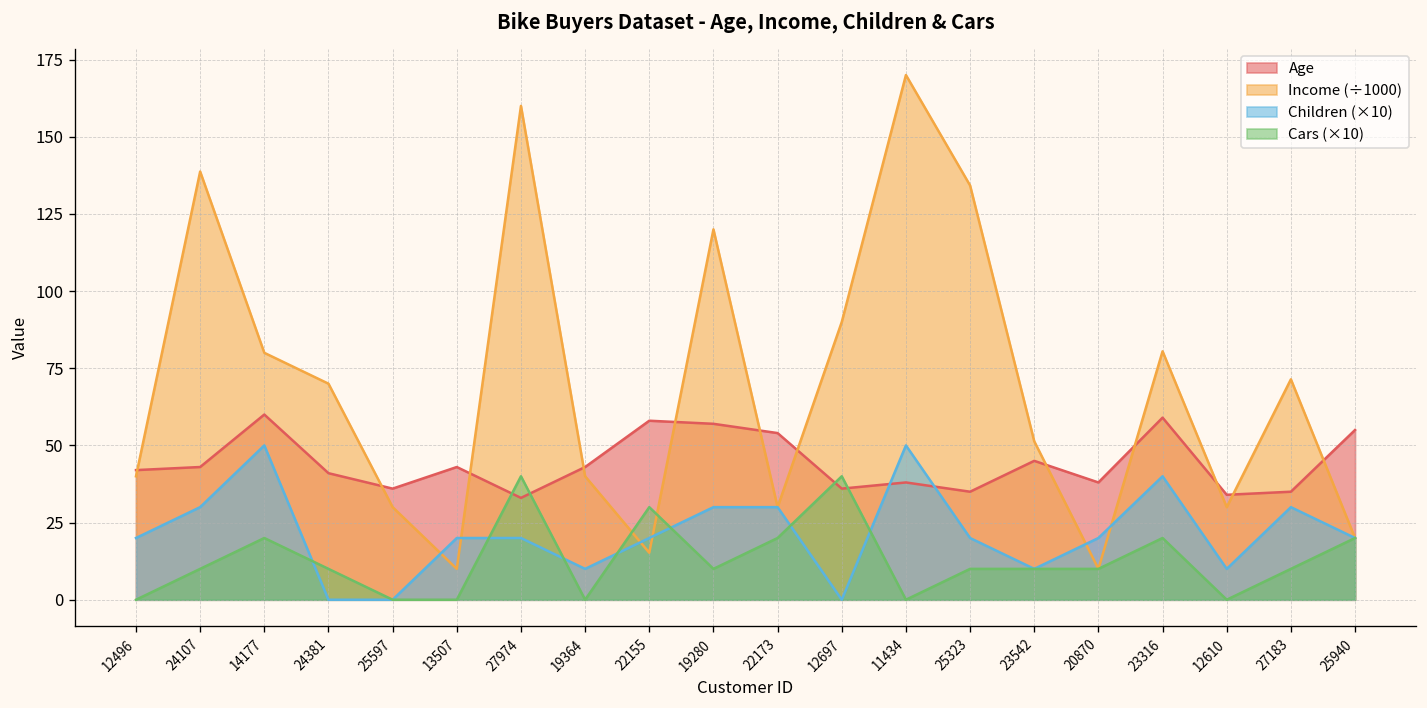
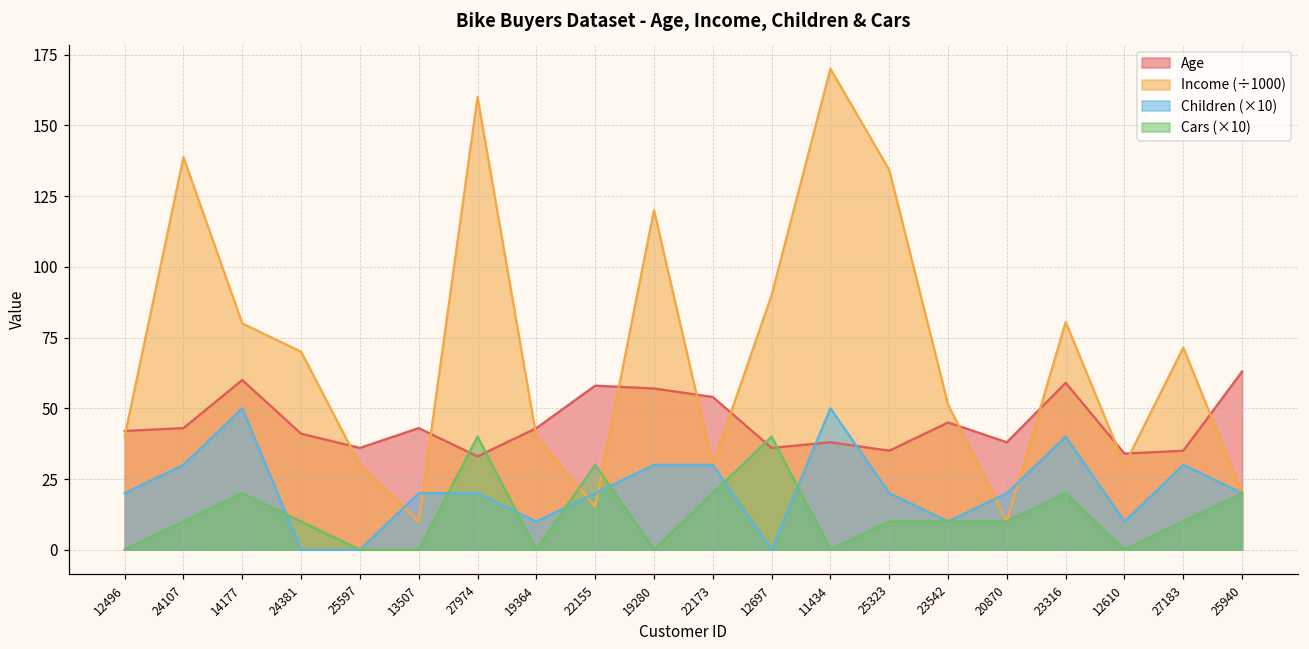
  {
    "Age": {
      "12496": 42,
      "24107": 43,
      "14177": 60,
      "24381": 41,
      "25597": 36,
      "13507": 43,
      "27974": 33,
      "19364": 43,
      "22155": 58,
      "19280": 57,
      "22173": 54,
      "12697": 36,
      "11434": 38,
      "25323": 35,
      "23542": 45,
      "20870": 38,
      "23316": 59,
      "12610": 34,
      "27183": 35,
-     "25940": 55
+     "25940": 63
    },
    "Income (÷1000)": {
      "12496": 40,
      "24107": 139,
      "14177": 80,
      "24381": 70,
      "25597": 30,
      "13507": 10,
      "27974": 160,
      "19364": 40,
      "22155": 15,
      "19280": 120,
      "12697": 90,
      "11434": 170,
      "25323": 134,
      "23542": 51,
      "23316": 80,
      "12610": 30,
      "27183": 71
    },
    "Children (×10)": {
      "12496": 20,
      "24107": 30,
      "14177": 50,
      "24381": 0,
      "13507": 20,
      "27974": 20,
      "19364": 10,
      "22155": 20,
      "19280": 30,
      "12697": 0,
      "11434": 50,
      "25323": 20,
      "20870": 20,
      "23316": 40,
      "12610": 10,
      "27183": 30
    },
    "Cars (×10)": {
      "12496": 0,
      "24107": 10,
      "14177": 20,
      "24381": 10,
      "13507": 0,
      "27974": 40,
      "19364": 0,
      "22155": 30,
-     "19280": 10,
+     "19280": 0,
      "22173": 20,
      "12697": 40,
      "11434": 0,
      "25323": 10,
      "23316": 20,
      "12610": 0,
      "27183": 10
    }
  }
